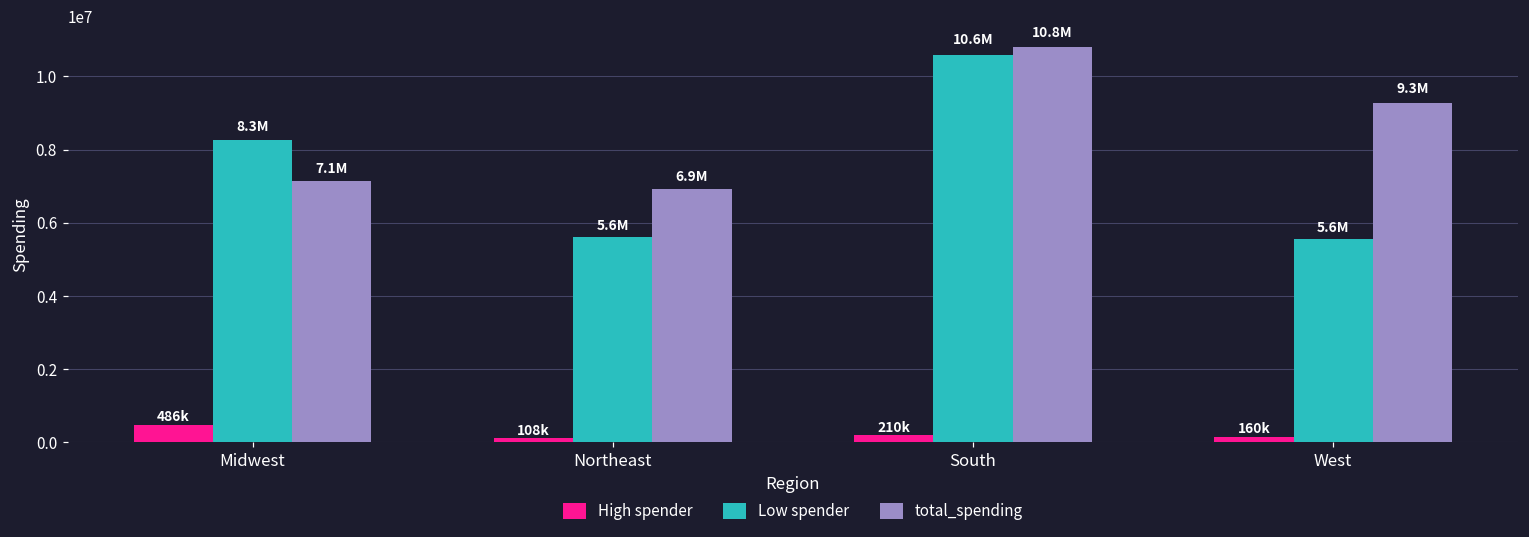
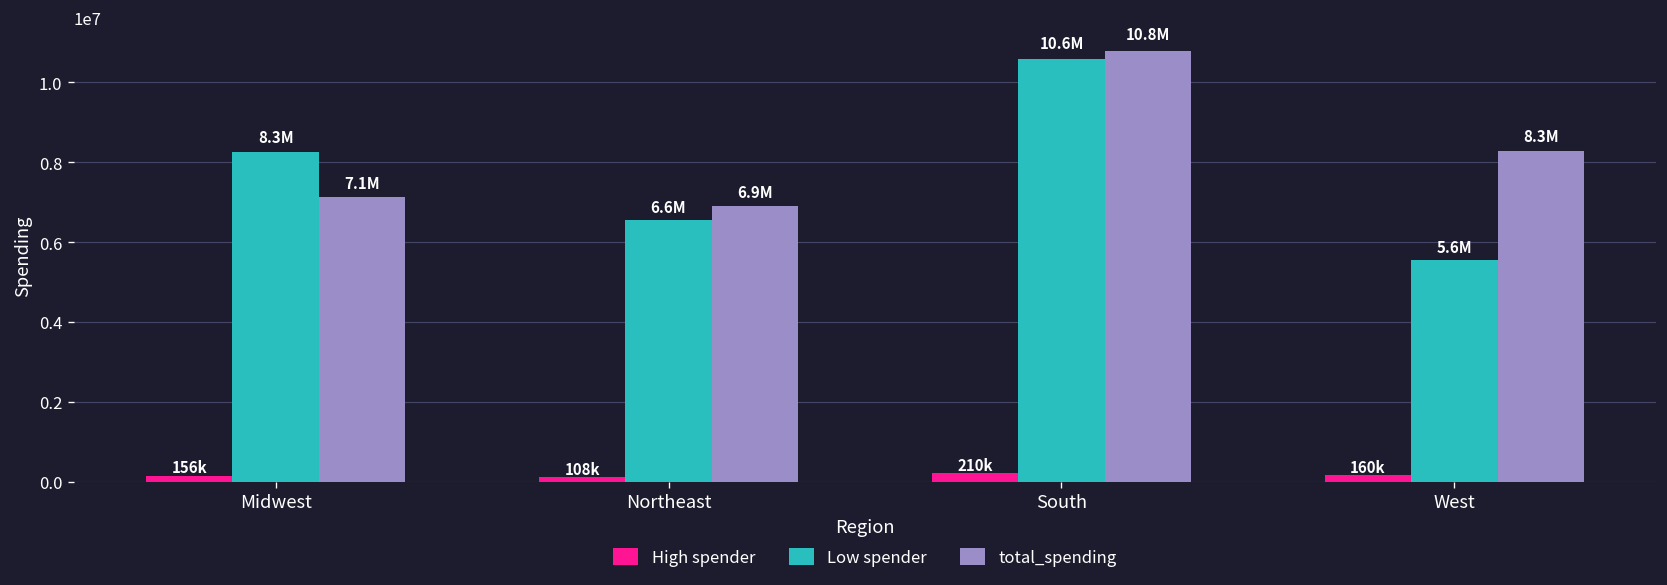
  {
    "High spender": {
-     "Midwest": "486k",
+     "Midwest": "156k",
      "Northeast": "108k",
      "South": "210k",
      "West": "160k"
    },
    "Low spender": {
      "Midwest": "8.3M",
-     "Northeast": "5.6M",
+     "Northeast": "6.6M",
      "South": "10.6M",
      "West": "5.6M"
    },
    "total_spending": {
      "Midwest": "7.1M",
      "Northeast": "6.9M",
      "South": "10.8M",
-     "West": "9.3M"
+     "West": "8.3M"
    }
  }
